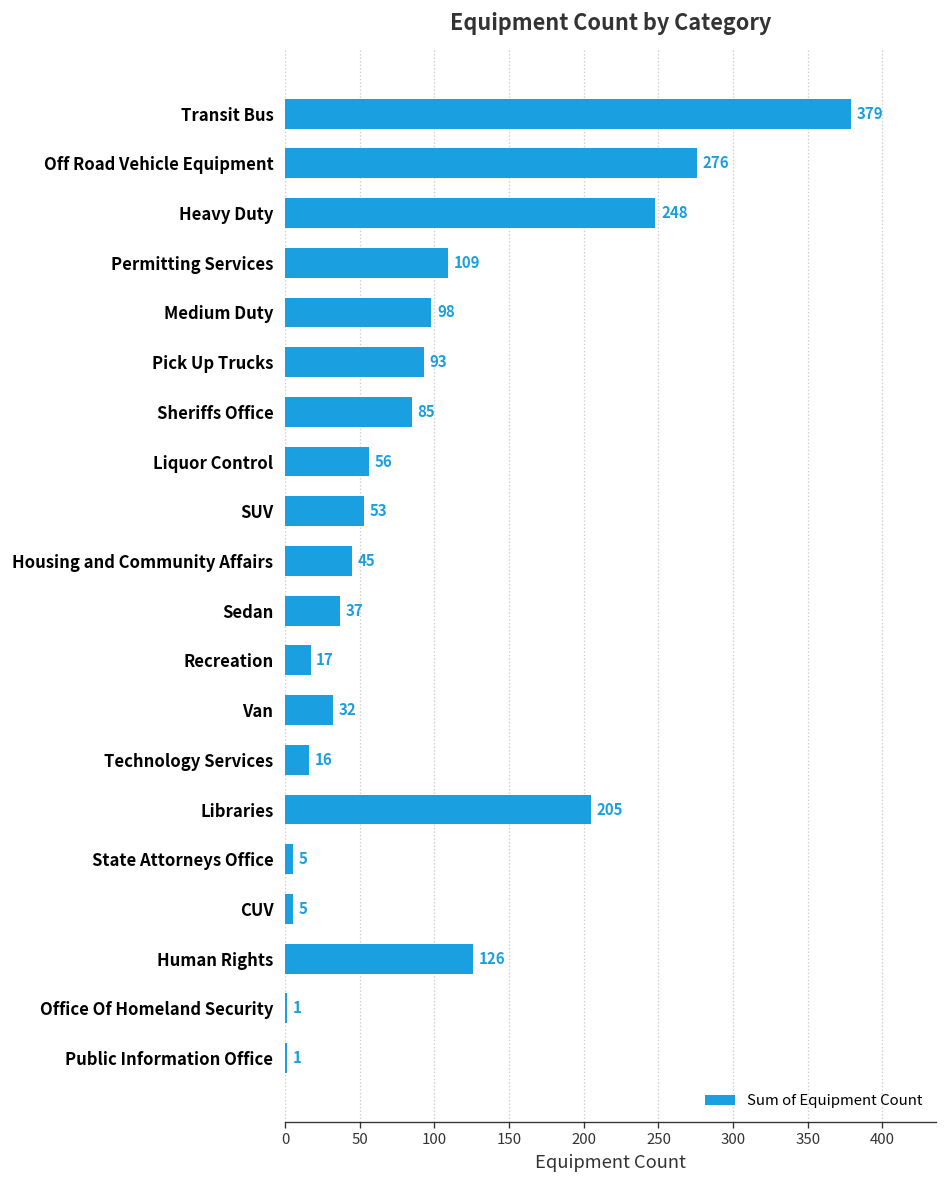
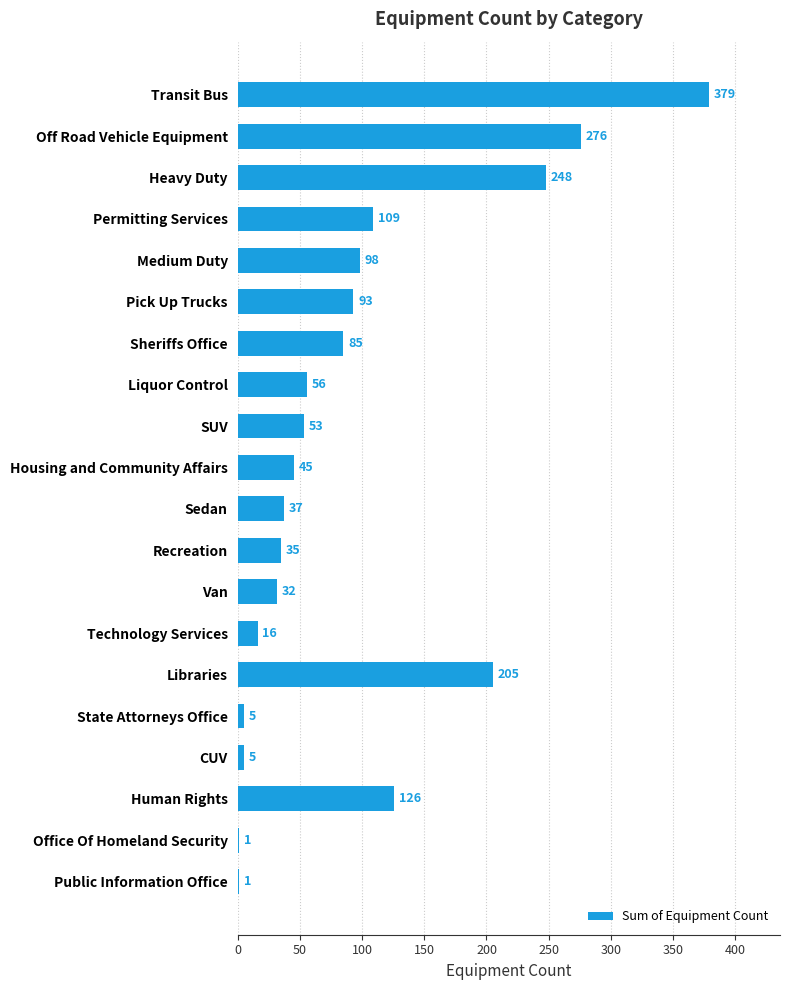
  {
    "Transit Bus": 379,
    "Off Road Vehicle Equipment": 276,
    "Heavy Duty": 248,
    "Permitting Services": 109,
    "Medium Duty": 98,
    "Pick Up Trucks": 93,
    "Sheriffs Office": 85,
    "Liquor Control": 56,
    "SUV": 53,
    "Housing and Community Affairs": 45,
    "Sedan": 37,
-   "Recreation": 17,
+   "Recreation": 35,
    "Van": 32,
    "Technology Services": 16,
    "Libraries": 205,
    "State Attorneys Office": 5,
    "CUV": 5,
    "Human Rights": 126,
    "Office Of Homeland Security": 1,
    "Public Information Office": 1
  }
